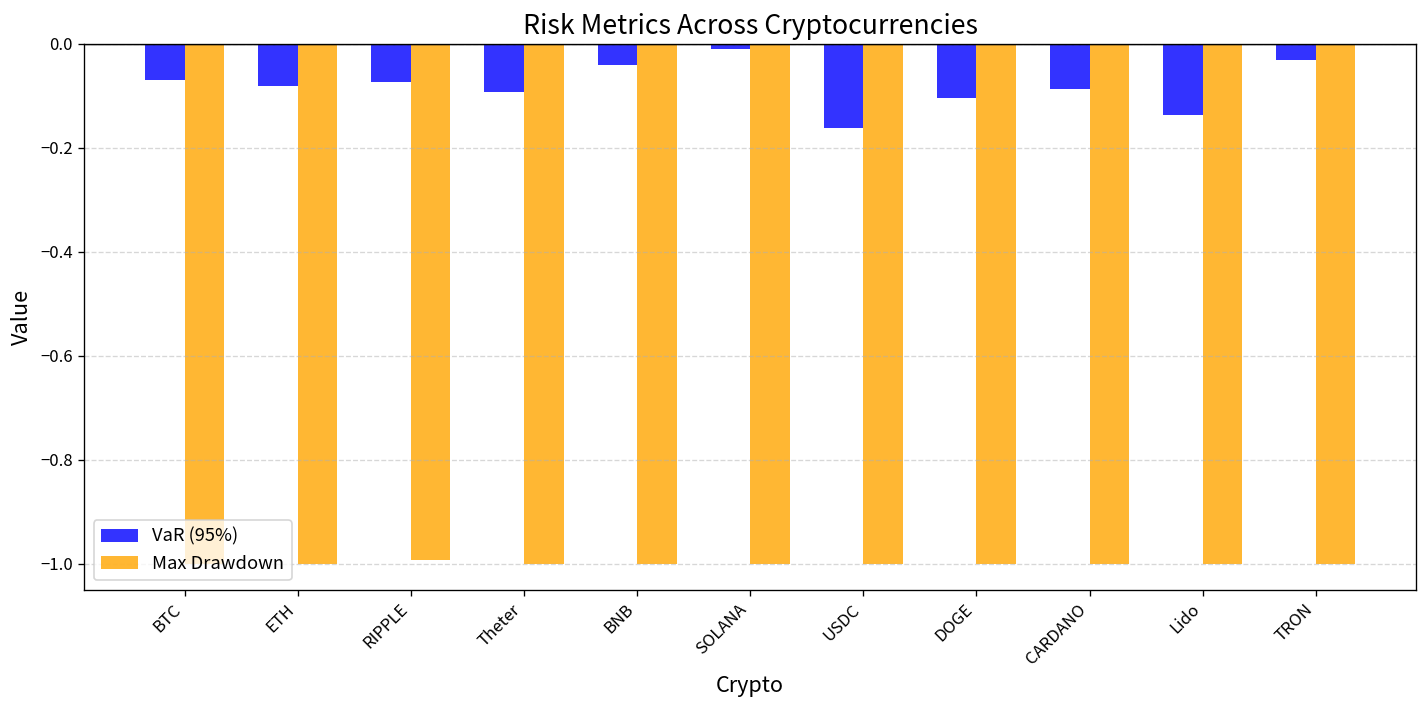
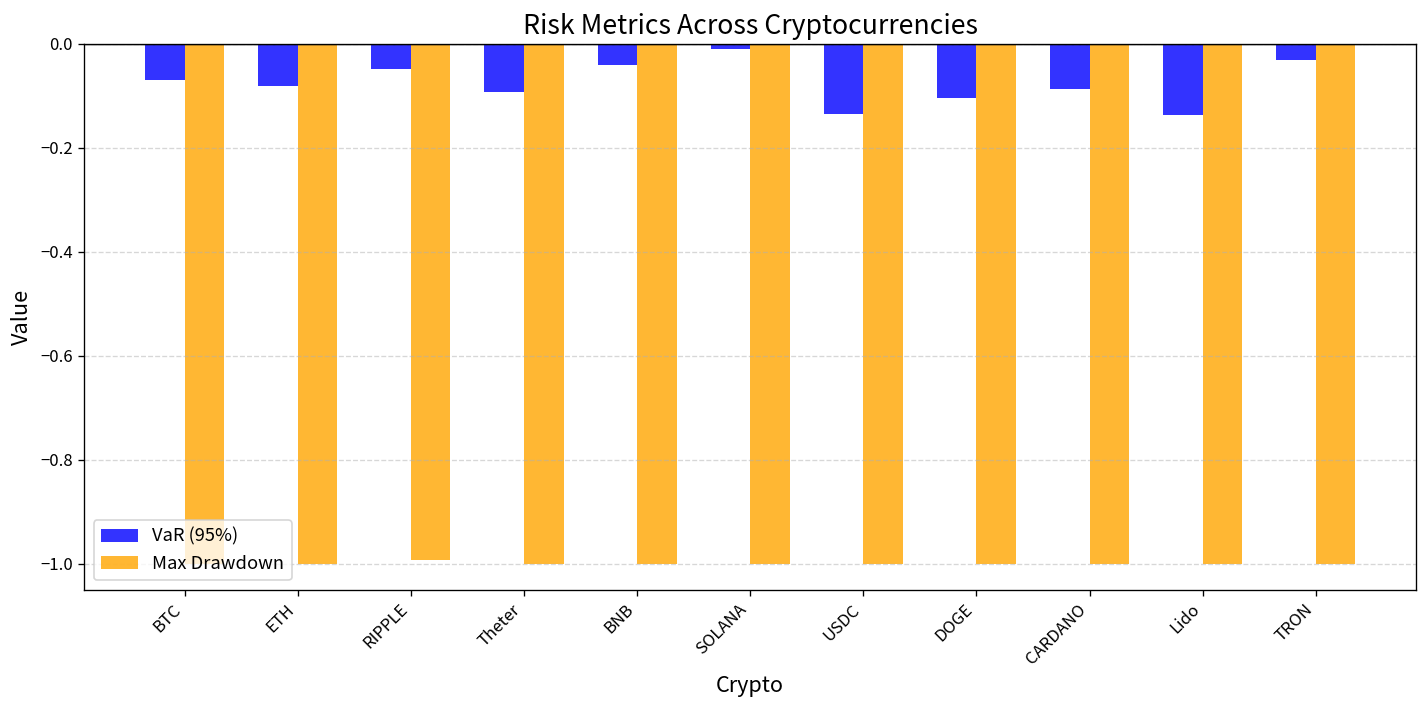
  {
    "VaR (95%)": {
      "BTC": -0.07,
      "ETH": -0.08,
-     "RIPPLE": -0.07,
+     "RIPPLE": -0.05,
      "Theter": -0.09,
      "BNB": -0.04,
      "SOLANA": -0.01,
-     "USDC": -0.16,
+     "USDC": -0.13,
      "DOGE": -0.10,
      "CARDANO": -0.09,
      "Lido": -0.14,
      "TRON": -0.03
    },
    "Max Drawdown": {
      "ETH": -1.00,
      "RIPPLE": -0.99,
      "Theter": -1.00,
      "BNB": -1.00,
      "SOLANA": -1.00,
      "USDC": -1.00,
      "DOGE": -1.00,
      "CARDANO": -1.00,
      "Lido": -1.00,
      "TRON": -1.00
    }
  }
